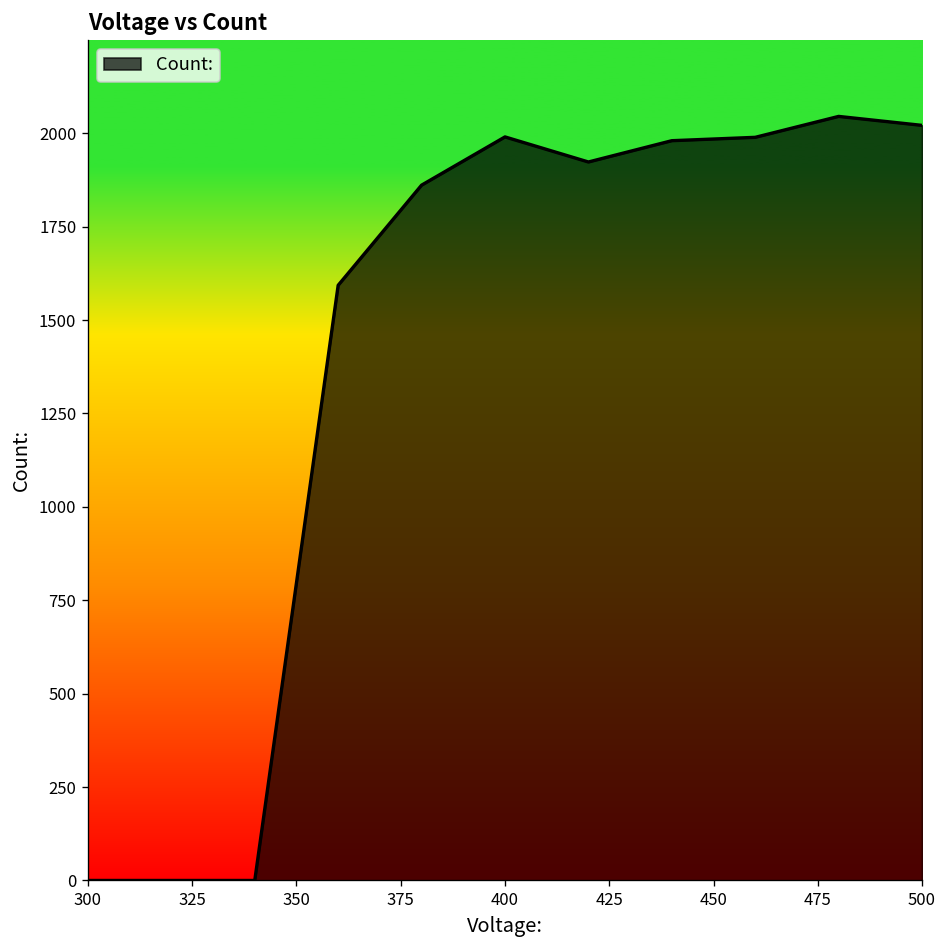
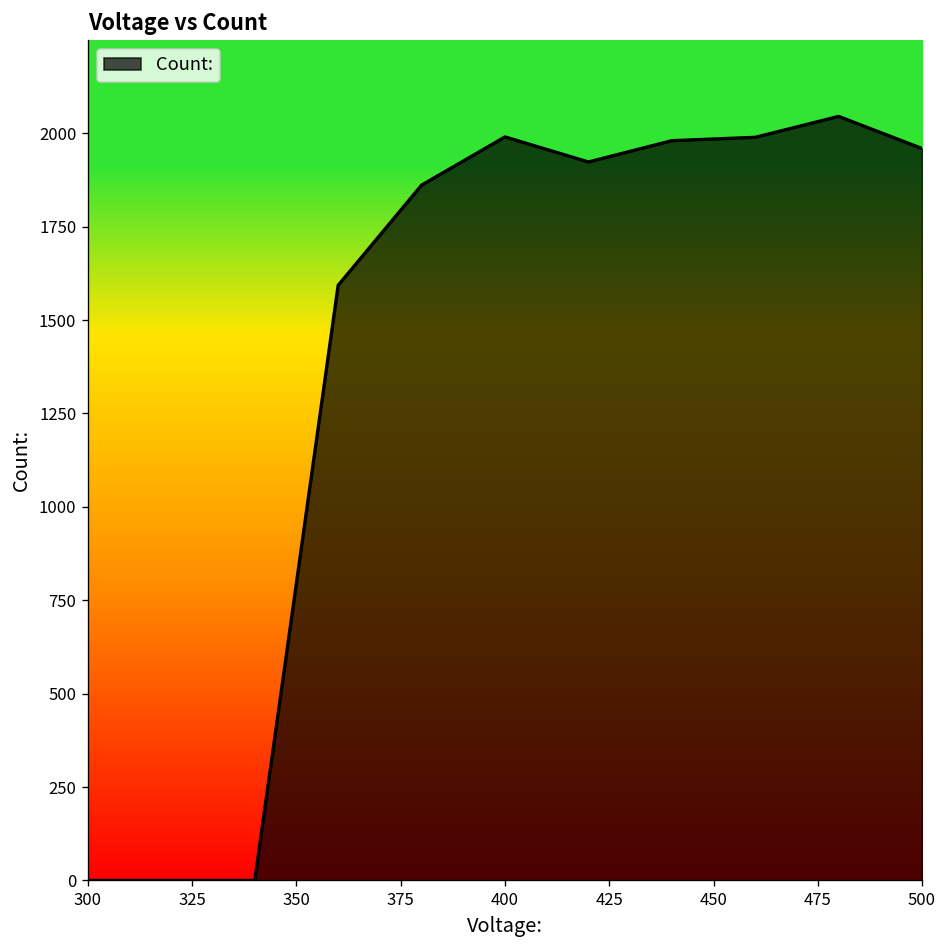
  {
    "300": 0,
    "400": 1990,
-   "500": 2020
+   "500": 1960
  }
